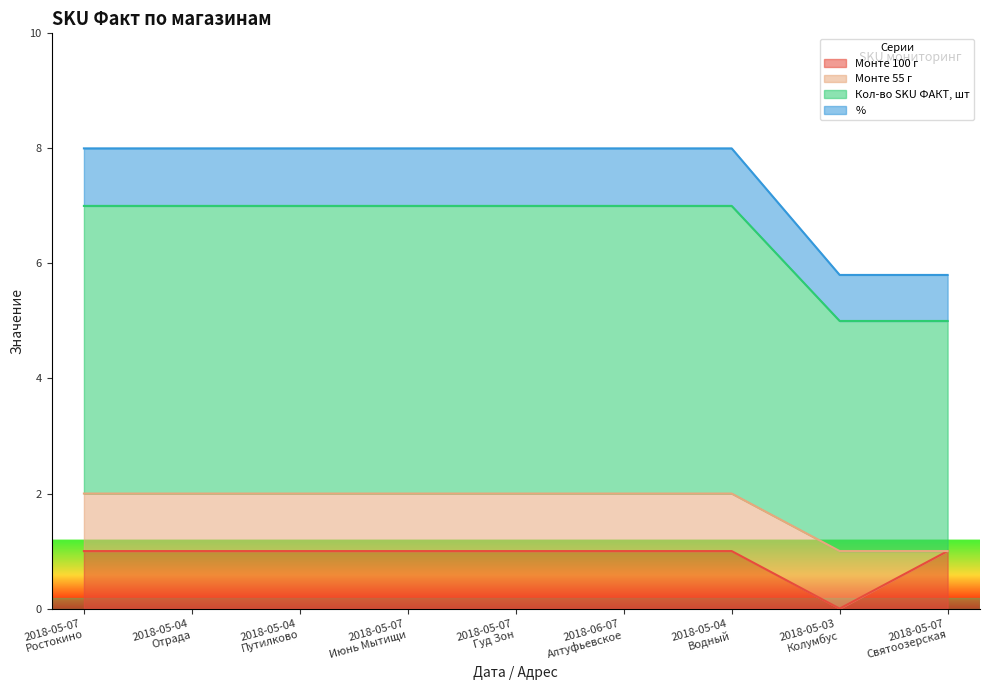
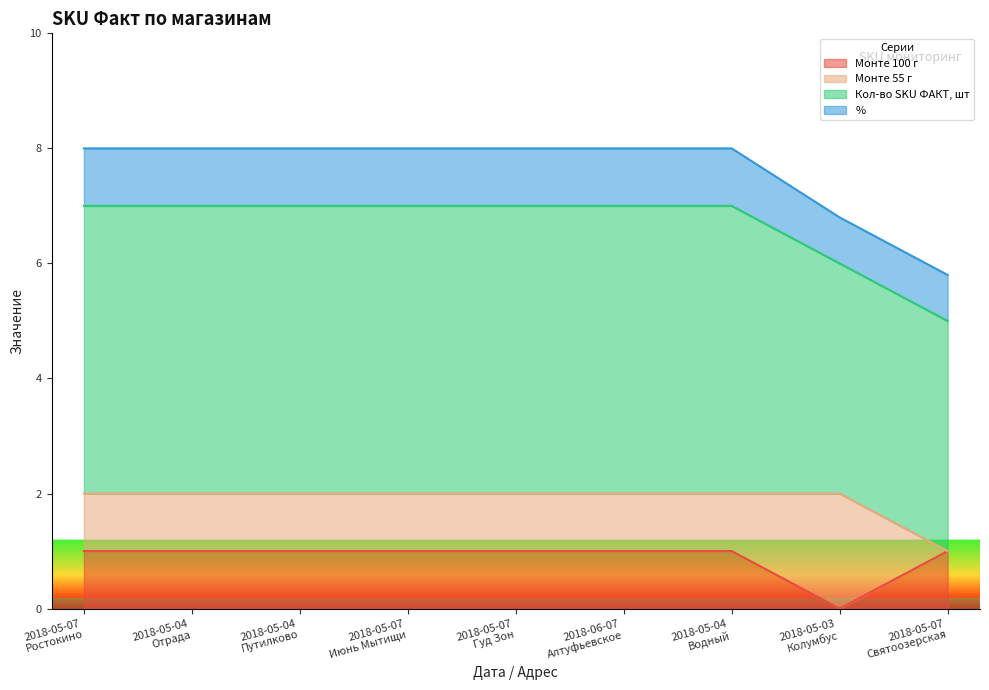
  {
    "Монте 100 г": {
      "2018-05-07 Ростокино": 1,
      "2018-05-04 Отрада": 1,
      "2018-05-04 Путилково": 1,
      "2018-05-07 Июнь Мытищи": 1,
      "2018-05-07 Гуд Зон": 1,
      "2018-06-07 Алтуфьевское": 1,
      "2018-05-04 Водный": 1,
      "2018-05-03 Колумбус": 0
    },
    "Монте 55 г": {
      "2018-05-07 Ростокино": 2,
      "2018-05-04 Отрада": 2,
      "2018-05-04 Путилково": 2,
      "2018-05-07 Июнь Мытищи": 2,
      "2018-05-07 Гуд Зон": 2,
      "2018-06-07 Алтуфьевское": 2,
      "2018-05-04 Водный": 2,
-     "2018-05-03 Колумбус": 1
+     "2018-05-03 Колумбус": 2
    },
    "Кол-во SKU ФАКТ, шт": {
      "2018-05-07 Ростокино": 5,
      "2018-05-04 Отрада": 5,
      "2018-05-04 Путилково": 5,
      "2018-05-07 Июнь Мытищи": 5,
      "2018-05-07 Гуд Зон": 5,
      "2018-06-07 Алтуфьевское": 5,
      "2018-05-04 Водный": 5,
      "2018-05-03 Колумбус": 4,
      "2018-05-07 Святоозерская": 4
    },
    "%": {
      "2018-05-07 Ростокино": 1,
      "2018-05-04 Отрада": 1,
      "2018-05-04 Путилково": 1,
      "2018-05-07 Июнь Мытищи": 1,
      "2018-05-07 Гуд Зон": 1,
      "2018-06-07 Алтуфьевское": 1,
      "2018-05-04 Водный": 1,
      "2018-05-03 Колумбус": 0.8,
      "2018-05-07 Святоозерская": 0.8
    }
  }
